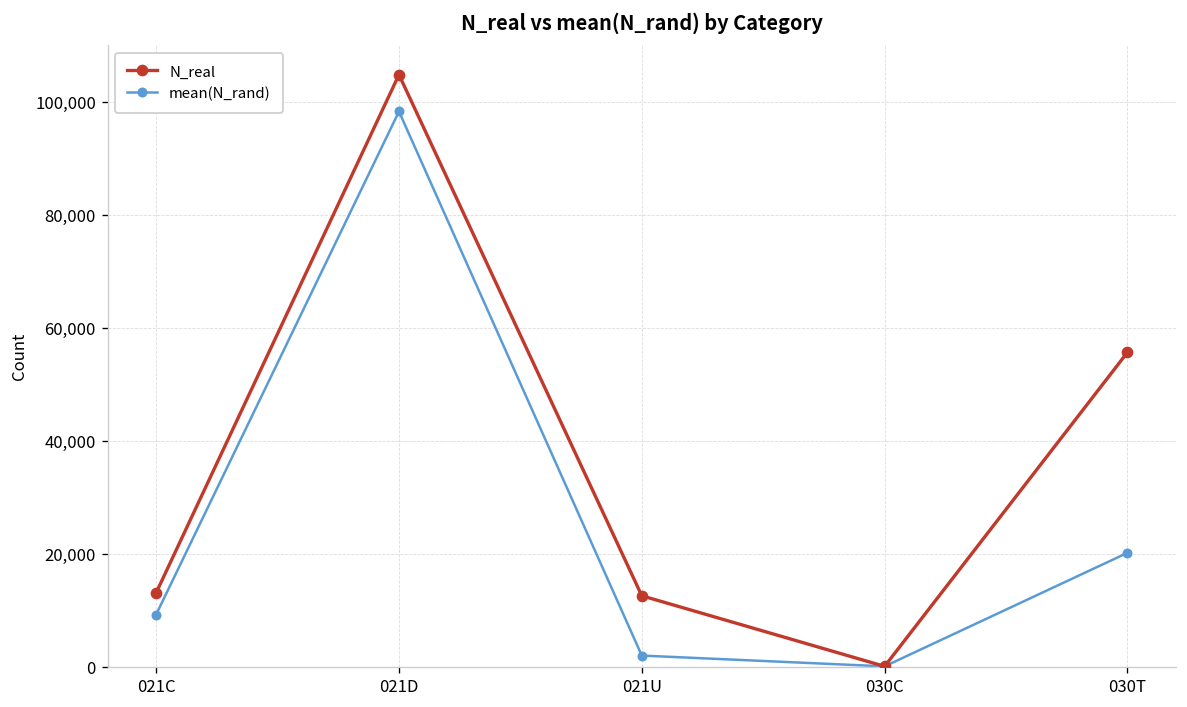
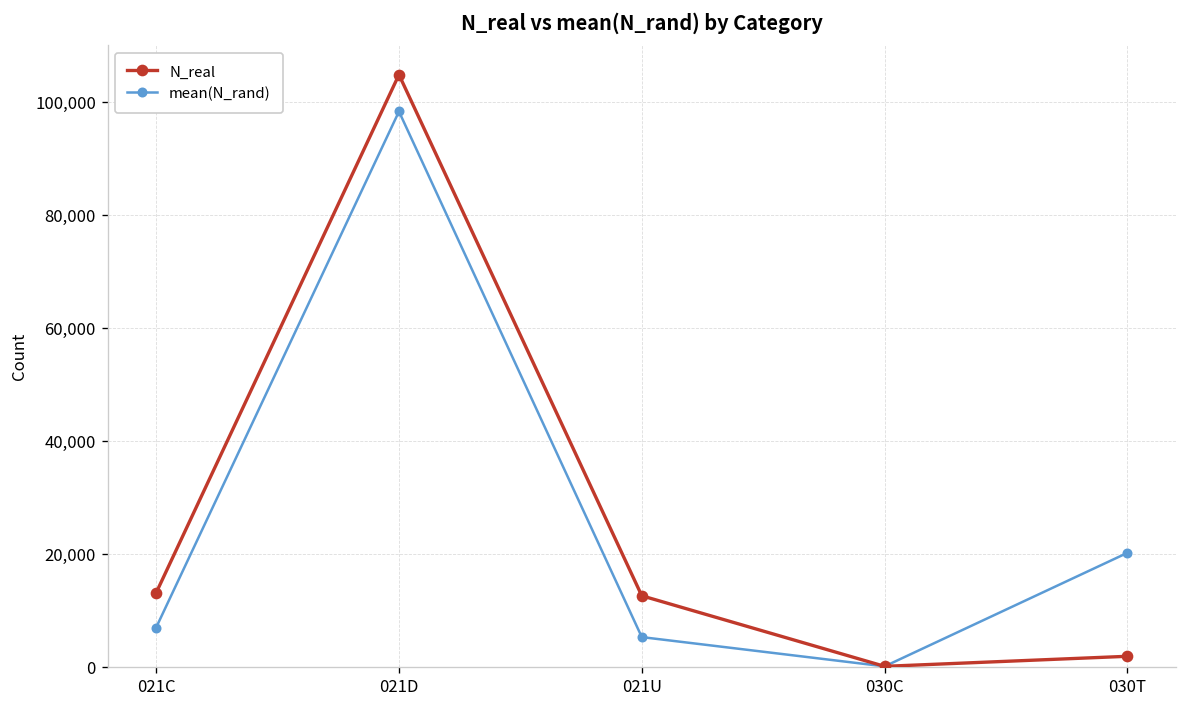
  {
    "N_real": {
      "021C": "13,000",
      "021D": "105,000",
      "021U": "13,000",
-     "030T": "56,000"
+     "030T": "2,000"
    },
    "mean(N_rand)": {
-     "021C": "9,000",
+     "021C": "7,000",
      "021D": "98,000",
-     "021U": "2,000",
+     "021U": "5,000",
      "030T": "20,000"
    }
  }
